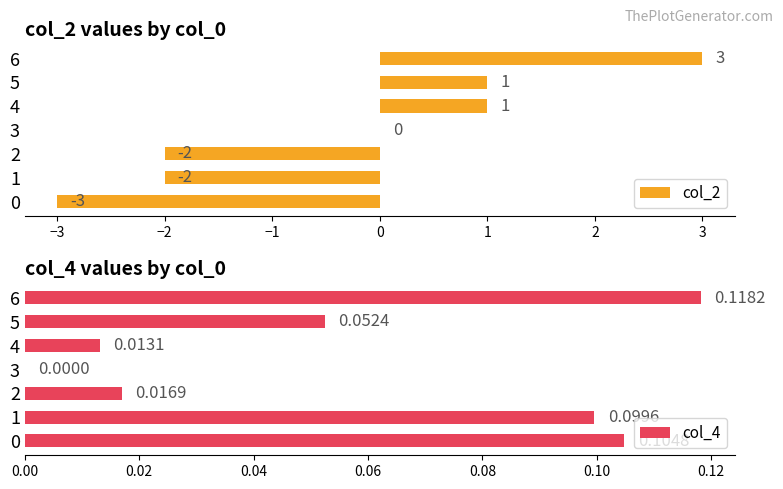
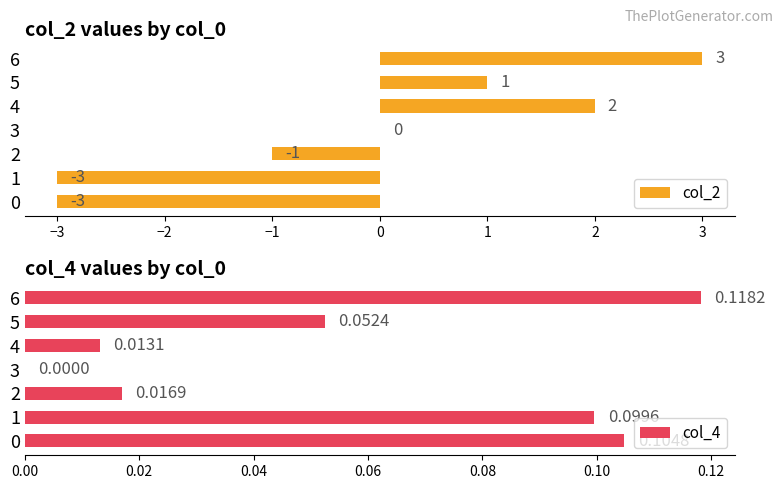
  {
    "col_2 values by col_0": {
      "6": 3,
      "5": 1,
-     "4": 1,
+     "4": 2,
      "3": 0,
-     "2": -2,
-     "1": -2,
+     "2": -1,
+     "1": -3,
      "0": -3
    },
    "col_4 values by col_0": {
      "6": 0.1182,
      "5": 0.0524,
      "4": 0.0131,
      "3": 0.0000,
      "2": 0.0169
    }
  }
